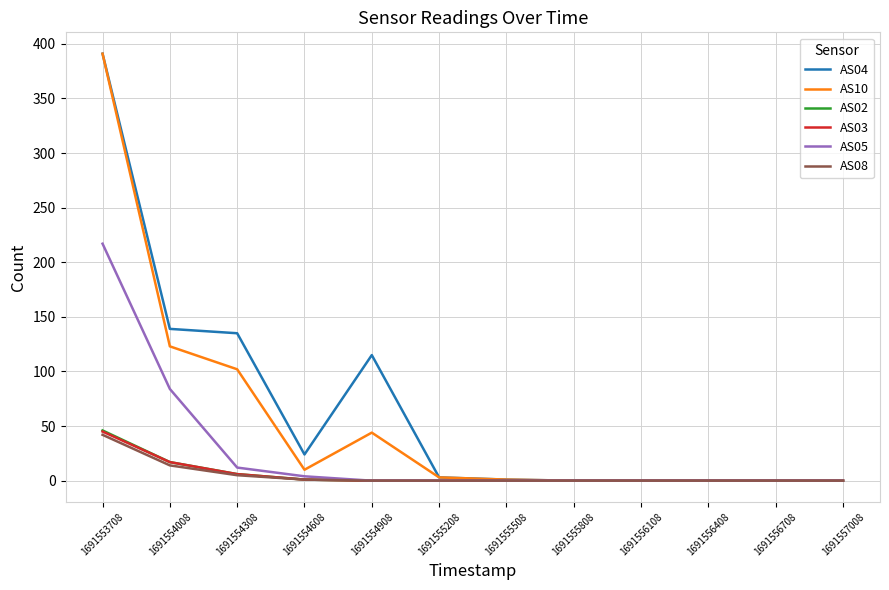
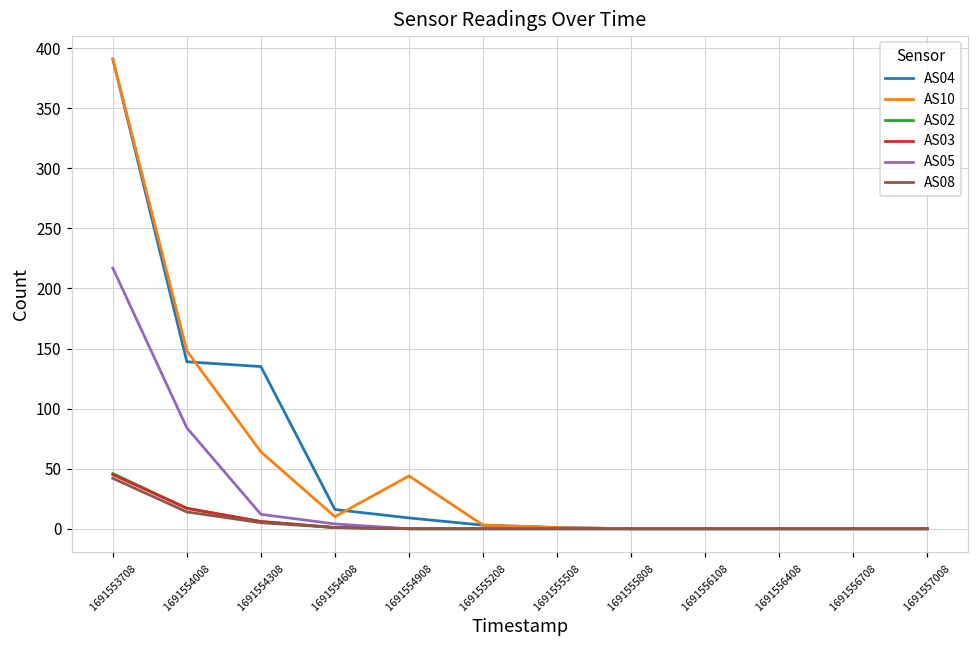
  {
    "AS04": {
      "1691554008": 139,
      "1691554308": 135,
-     "1691554608": 24,
-     "1691554908": 115
+     "1691554608": 16,
+     "1691554908": 9
    },
    "AS10": {
-     "1691554008": 123,
-     "1691554308": 102,
+     "1691554008": 148,
+     "1691554308": 64,
      "1691554608": 10,
      "1691554908": 44
    },
    "AS05": {
      "1691553708": 217,
      "1691554008": 84,
      "1691554308": 12,
      "1691554608": 4
    },
    "AS08": {
      "1691553708": 42,
      "1691554008": 14
    }
  }
